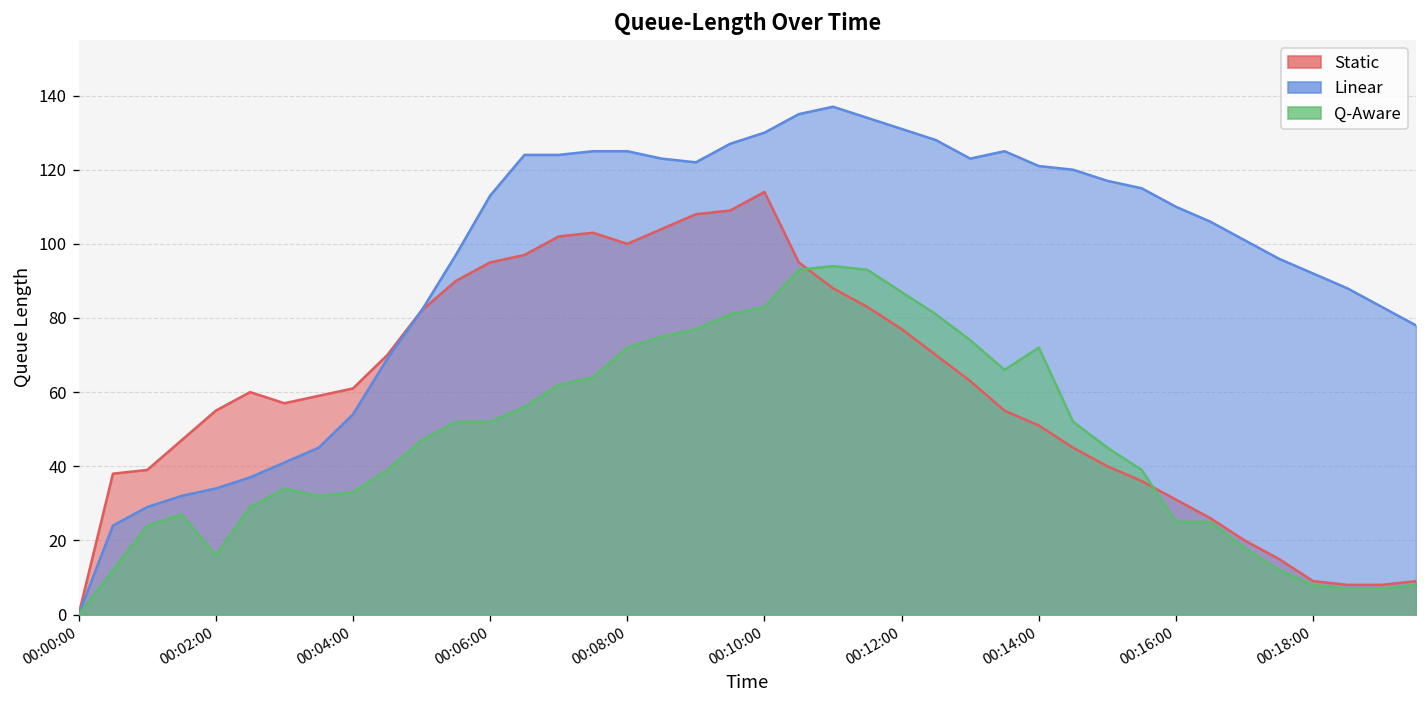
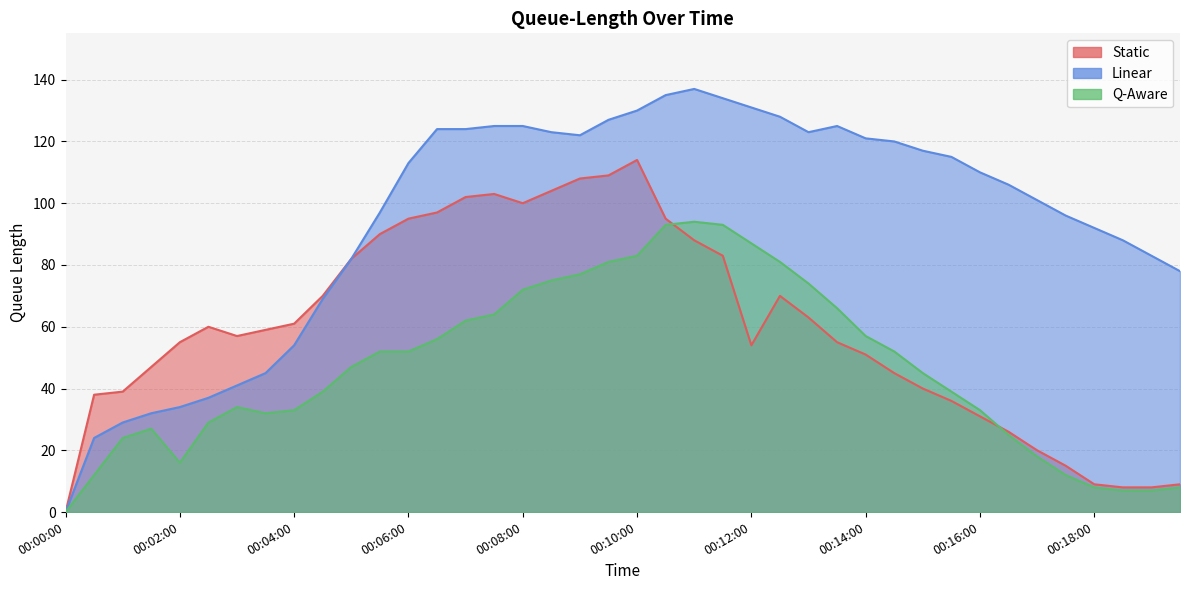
  {
    "Static": {
      "00:02:00": 55,
      "00:04:00": 61,
      "00:06:00": 95,
      "00:08:00": 100,
      "00:10:00": 114,
-     "00:12:00": 77,
+     "00:12:00": 54,
      "00:14:00": 51,
      "00:16:00": 31,
      "00:18:00": 9
    },
    "Linear": {
      "00:02:00": 34,
      "00:04:00": 54,
      "00:06:00": 113,
      "00:08:00": 125,
      "00:10:00": 130,
      "00:12:00": 131,
      "00:14:00": 121,
      "00:16:00": 110,
      "00:18:00": 92
    },
    "Q-Aware": {
      "00:02:00": 16,
      "00:04:00": 33,
      "00:06:00": 52,
      "00:08:00": 72,
      "00:10:00": 83,
      "00:12:00": 87,
-     "00:14:00": 72,
-     "00:16:00": 25,
+     "00:14:00": 57,
+     "00:16:00": 33,
      "00:18:00": 8
    }
  }
